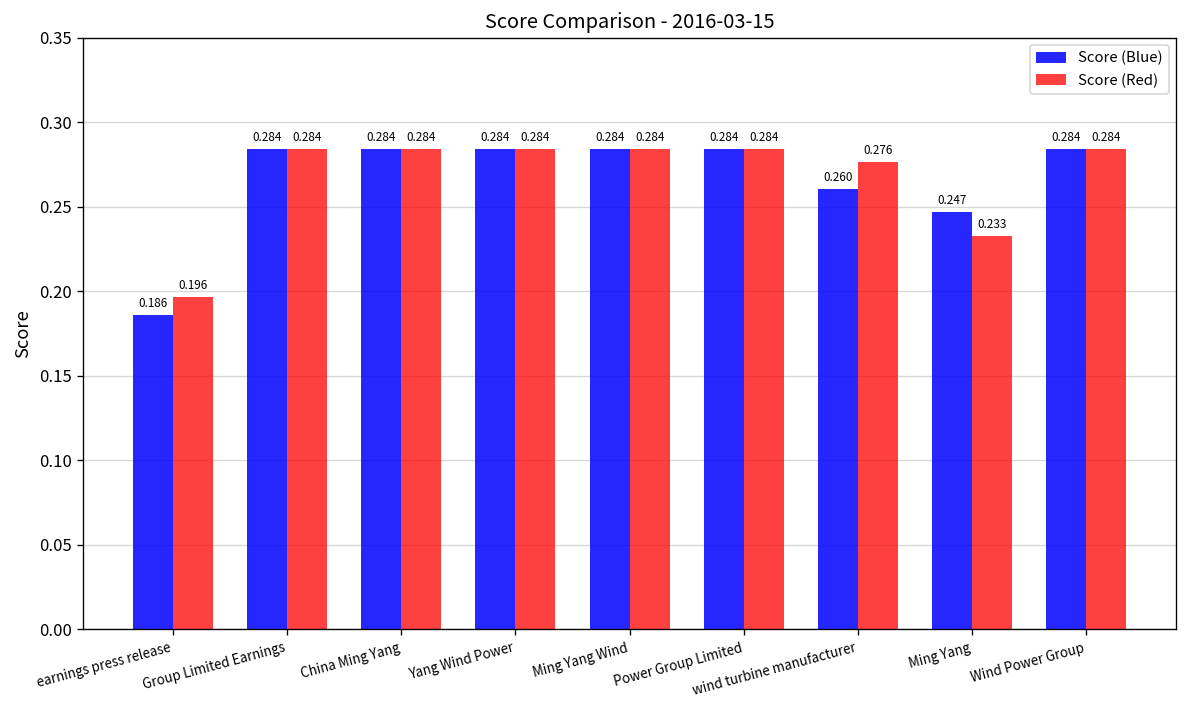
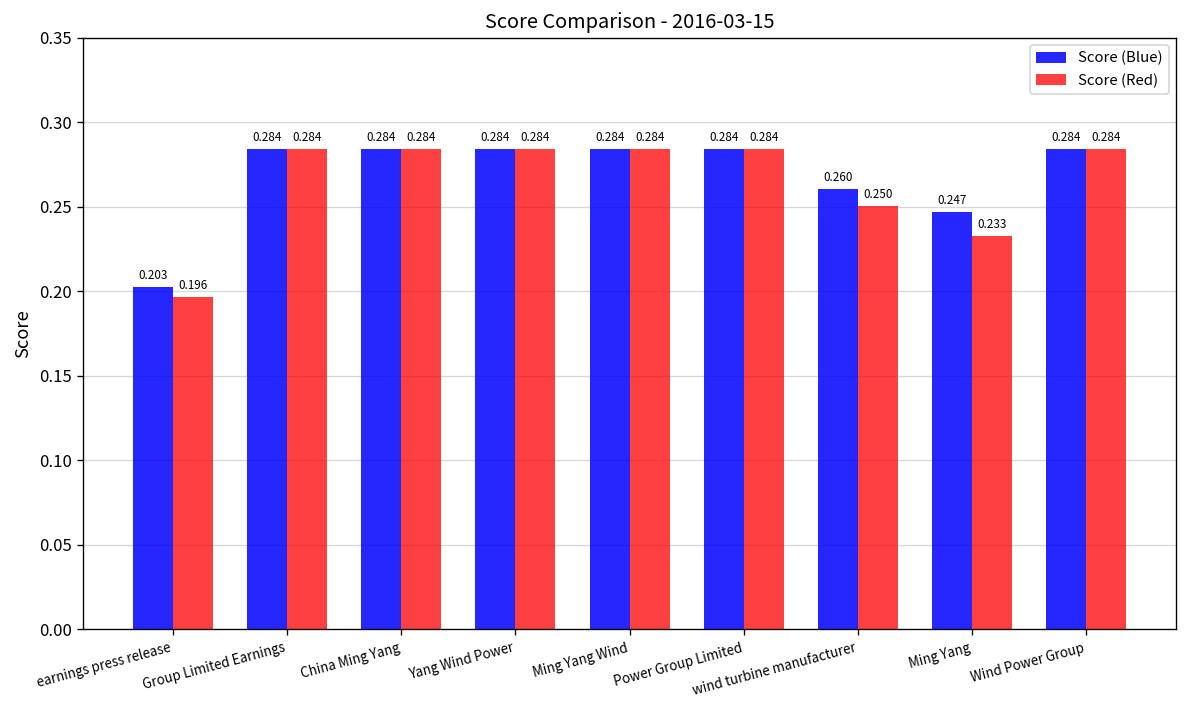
  {
    "Score (Blue)": {
-     "earnings press release": 0.186,
+     "earnings press release": 0.203,
      "Group Limited Earnings": 0.284,
      "China Ming Yang": 0.284,
      "Yang Wind Power": 0.284,
      "Ming Yang Wind": 0.284,
      "Power Group Limited": 0.284,
      "wind turbine manufacturer": 0.260,
      "Ming Yang": 0.247,
      "Wind Power Group": 0.284
    },
    "Score (Red)": {
      "earnings press release": 0.196,
      "Group Limited Earnings": 0.284,
      "China Ming Yang": 0.284,
      "Yang Wind Power": 0.284,
      "Ming Yang Wind": 0.284,
      "Power Group Limited": 0.284,
-     "wind turbine manufacturer": 0.276,
+     "wind turbine manufacturer": 0.250,
      "Ming Yang": 0.233,
      "Wind Power Group": 0.284
    }
  }
